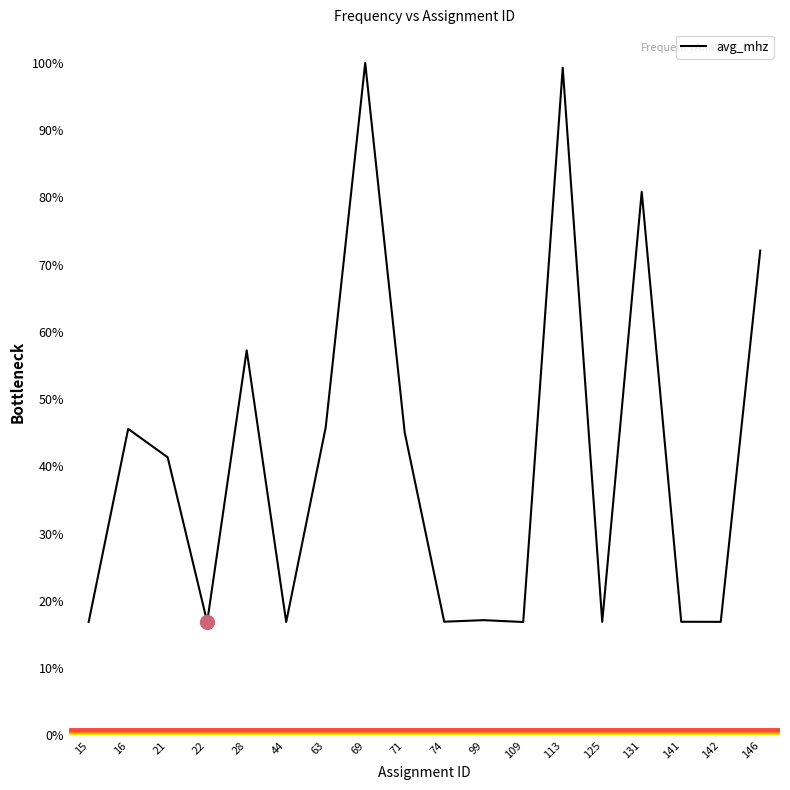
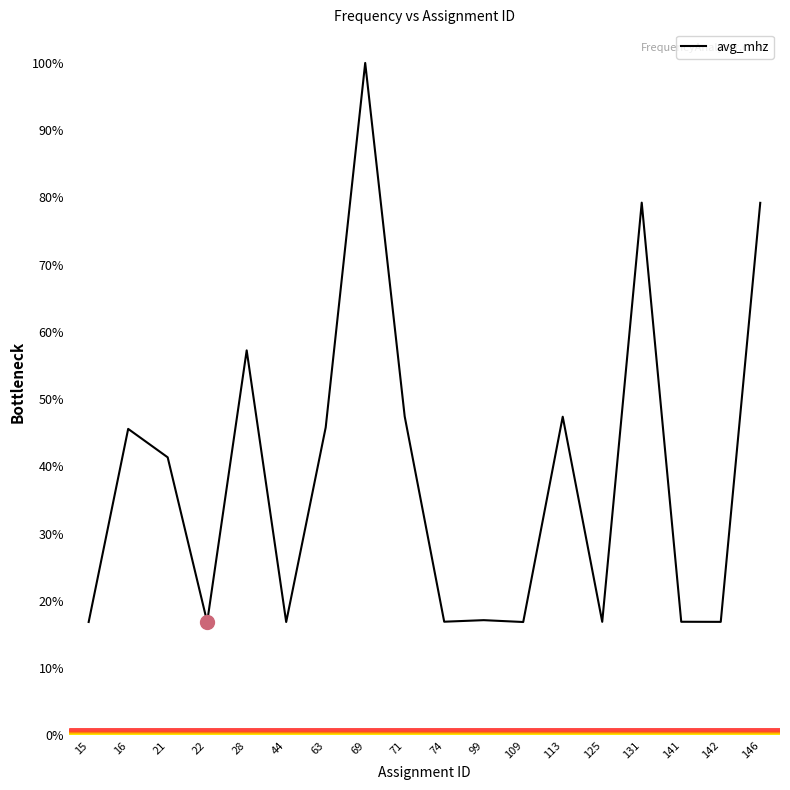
  {
    "avg_mhz": {
      "15": "17%",
      "16": "46%",
      "21": "41%",
      "28": "57%",
      "44": "17%",
      "63": "46%",
      "69": "100%",
-     "71": "45%",
+     "71": "47%",
      "74": "17%",
      "99": "17%",
      "109": "17%",
-     "113": "99%",
+     "113": "47%",
      "125": "17%",
-     "131": "81%",
+     "131": "79%",
      "141": "17%",
      "142": "17%",
-     "146": "72%"
+     "146": "79%"
    }
  }
